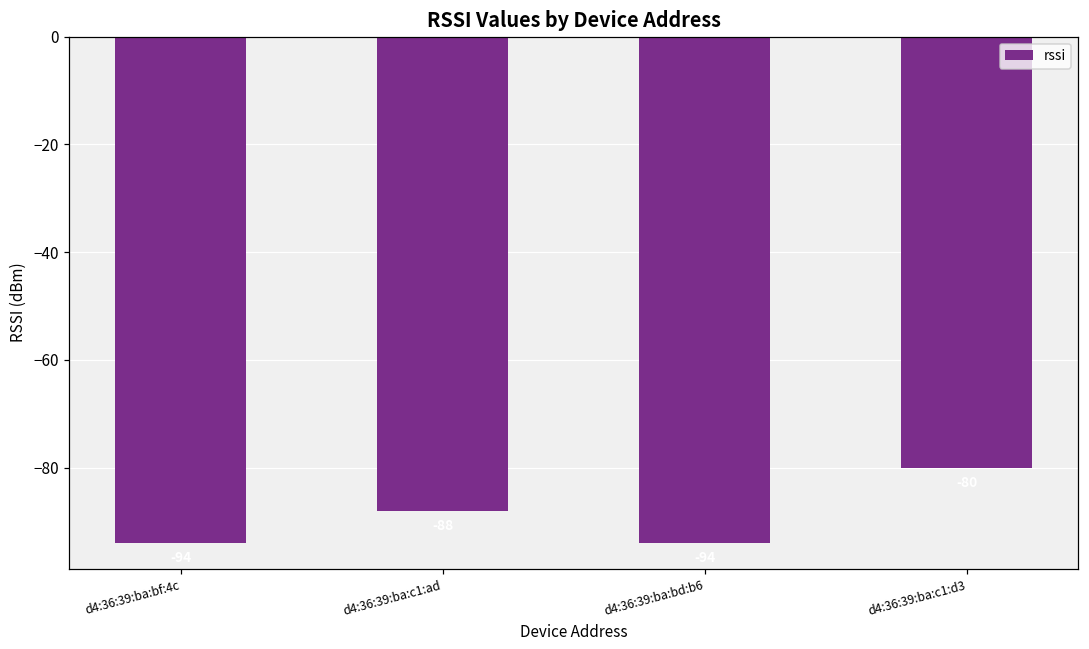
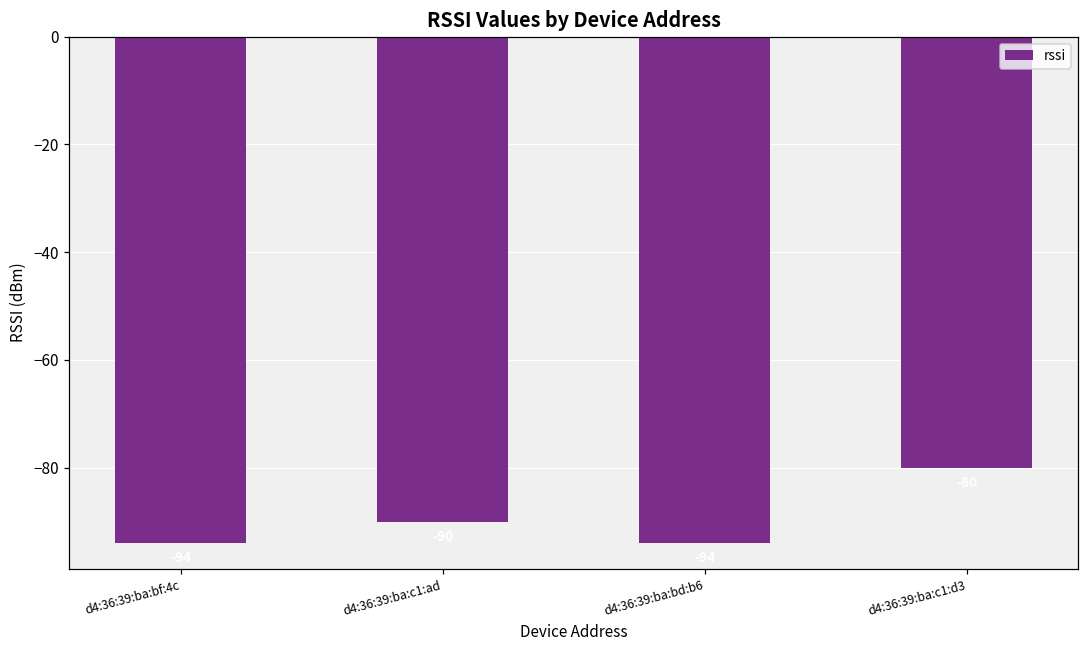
  {
    "d4:36:39:ba:bf:4c": -94,
-   "d4:36:39:ba:c1:ad": -88,
+   "d4:36:39:ba:c1:ad": -90,
    "d4:36:39:ba:bd:b6": -94,
    "d4:36:39:ba:c1:d3": -80
  }
